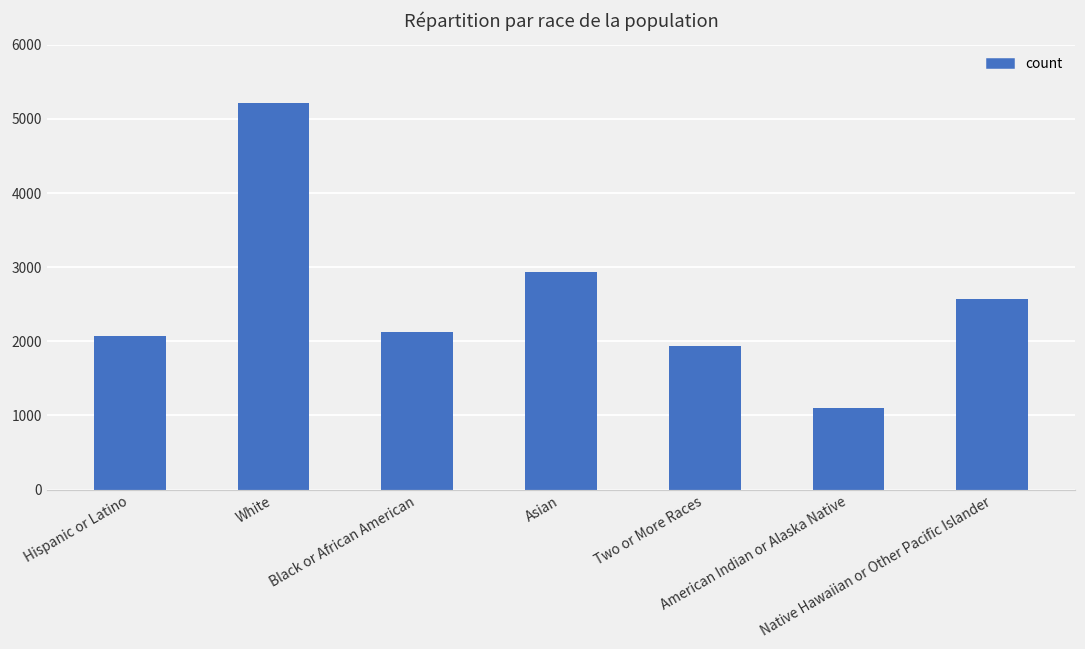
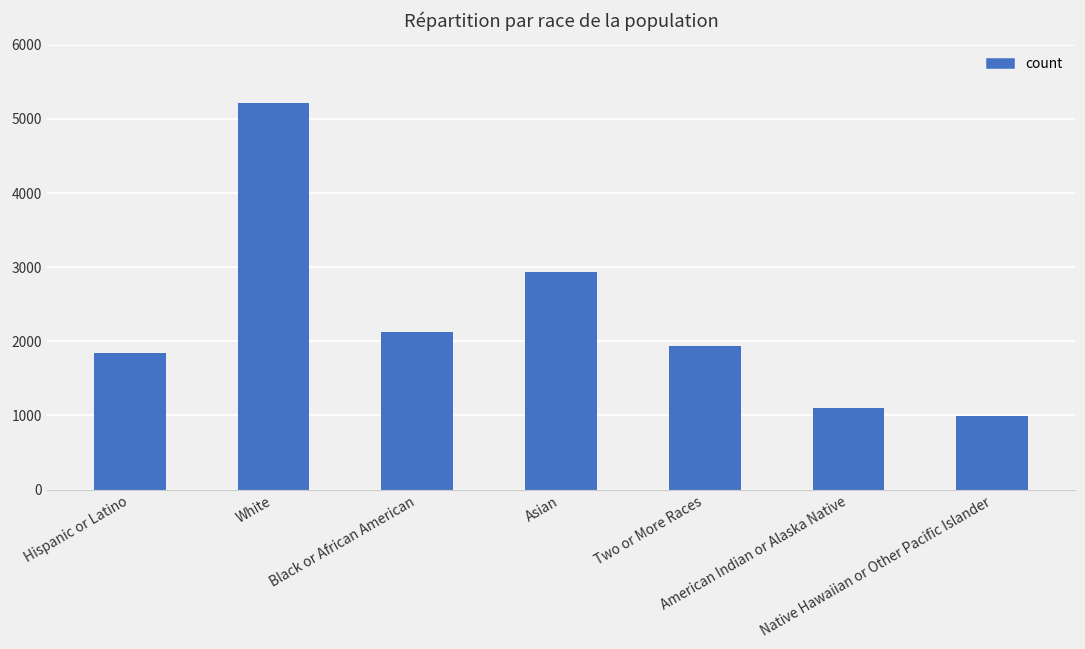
  {
-   "Hispanic or Latino": 2100,
+   "Hispanic or Latino": 1800,
    "White": 5200,
    "Black or African American": 2100,
    "Asian": 2900,
    "Two or More Races": 1900,
    "American Indian or Alaska Native": 1100,
-   "Native Hawaiian or Other Pacific Islander": 2600
+   "Native Hawaiian or Other Pacific Islander": 1000
  }
